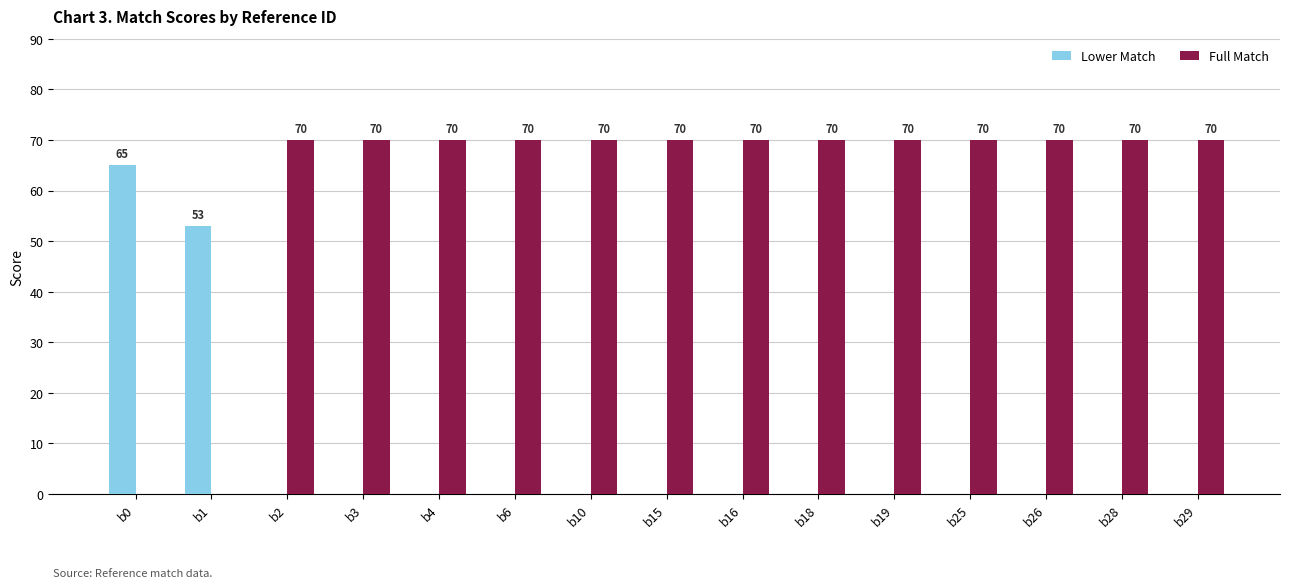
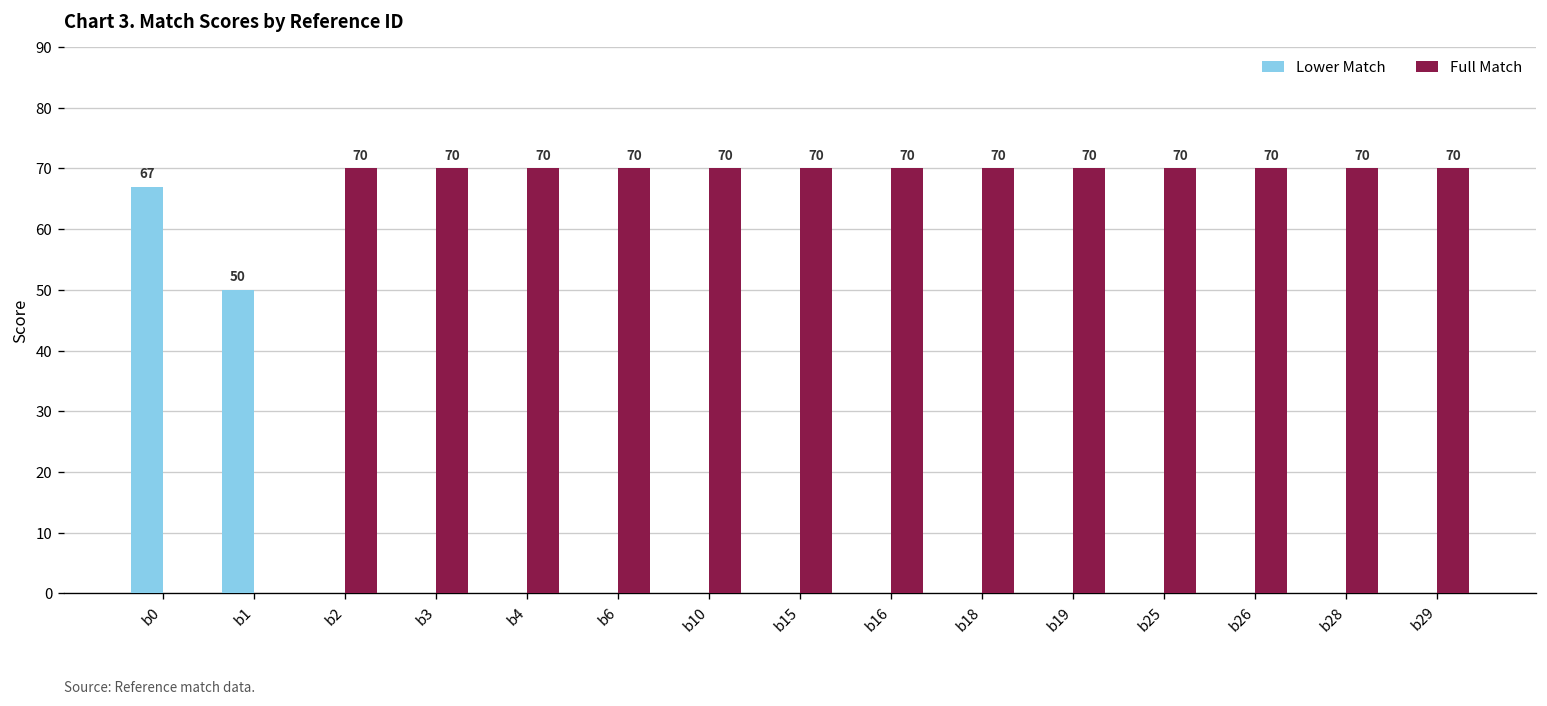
  {
    "Lower Match": {
-     "b0": 65,
-     "b1": 53
+     "b0": 67,
+     "b1": 50
    },
    "Full Match": {
      "b2": 70,
      "b3": 70,
      "b4": 70,
      "b6": 70,
      "b10": 70,
      "b15": 70,
      "b16": 70,
      "b18": 70,
      "b19": 70,
      "b25": 70,
      "b26": 70,
      "b28": 70,
      "b29": 70
    }
  }
